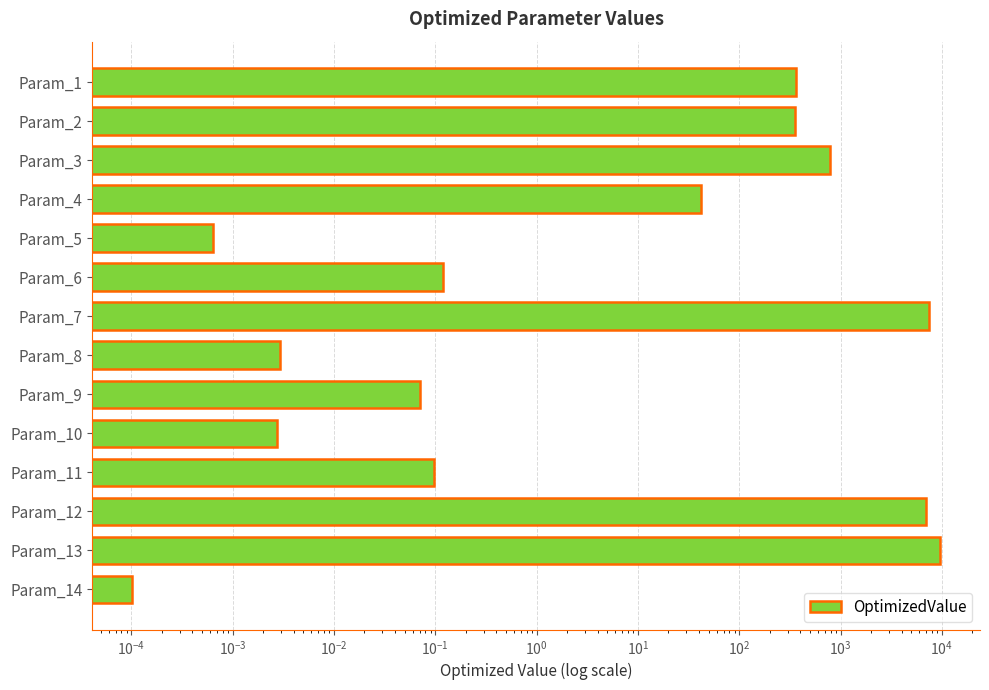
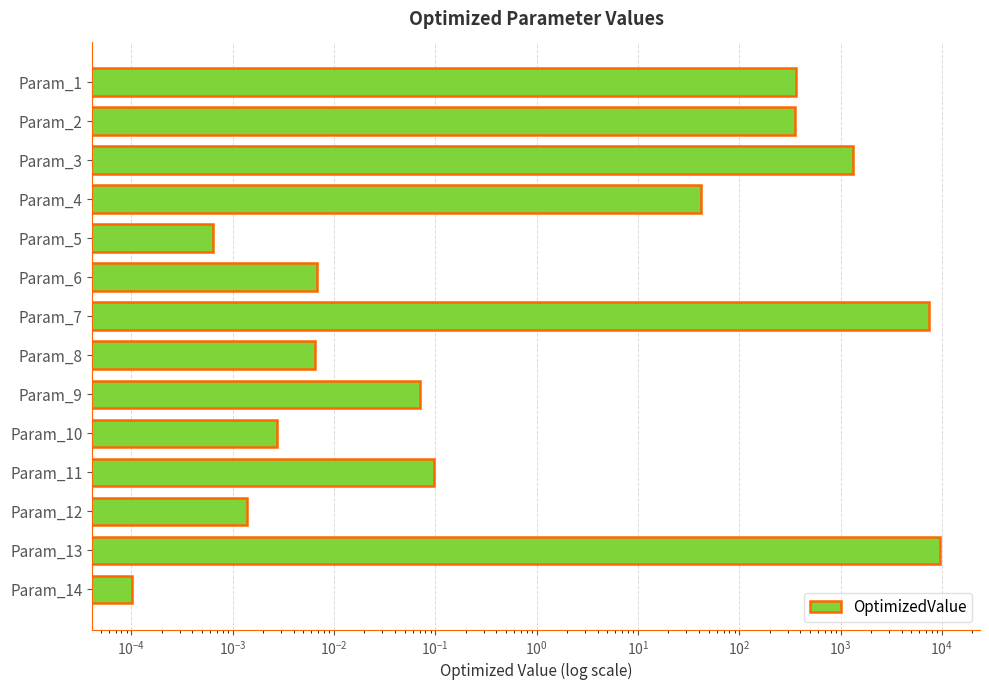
  {
    "Param_1": 370,
    "Param_2": 350,
-   "Param_3": 800,
+   "Param_3": 1300,
    "Param_4": 42,
    "Param_5": 0.0006,
-   "Param_6": 0.12,
+   "Param_6": 0.007,
    "Param_7": 7000,
-   "Param_8": 0.0029,
+   "Param_8": 0.007,
    "Param_9": 0.07,
    "Param_10": 0.0028,
    "Param_11": 0.10,
-   "Param_12": 7000,
+   "Param_12": 0.0014,
    "Param_13": 10000,
    "Param_14": 0.0001
  }
